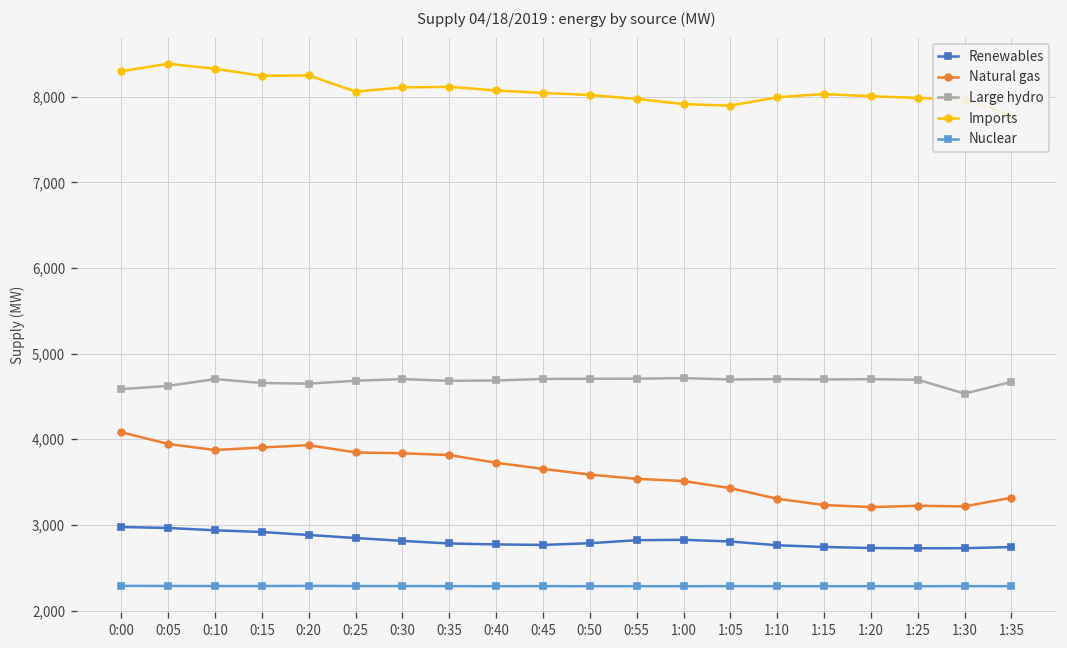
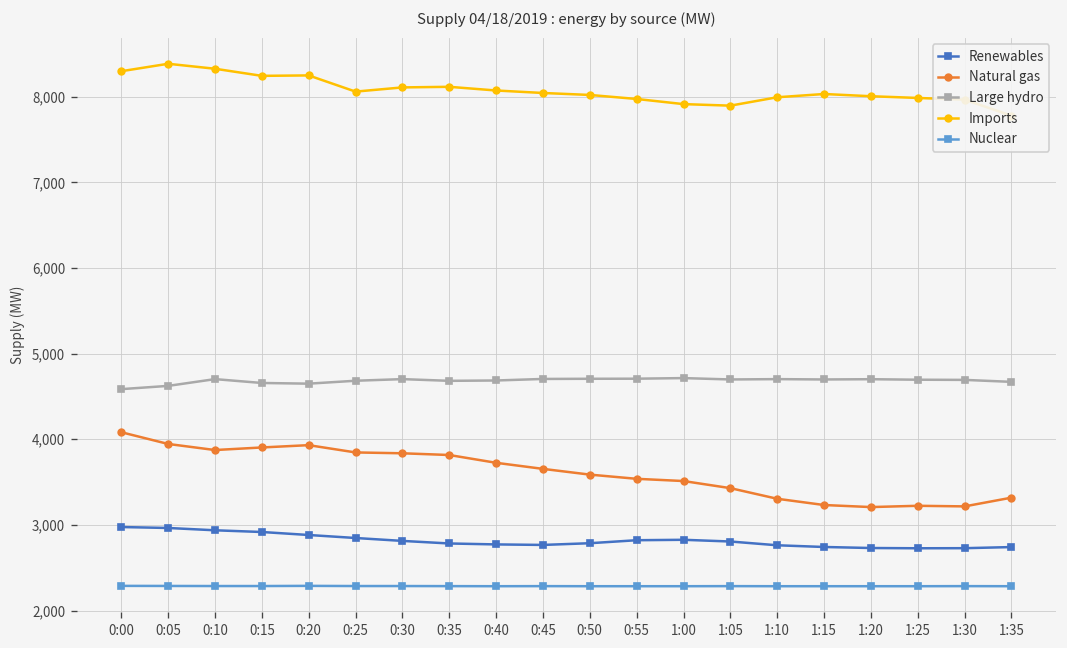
  {
    "Natural gas": {
      "0:00": "4,100",
      "0:05": "3,900",
      "0:10": "3,900",
      "0:15": "3,900",
      "0:20": "3,900",
      "0:25": "3,800",
      "0:30": "3,800",
      "0:35": "3,800",
      "0:40": "3,700",
      "0:45": "3,700",
      "0:50": "3,600",
      "0:55": "3,500",
      "1:00": "3,500",
      "1:05": "3,400",
      "1:10": "3,300",
      "1:15": "3,200",
      "1:20": "3,200",
      "1:25": "3,200",
      "1:30": "3,200",
      "1:35": "3,300"
    },
    "Large hydro": {
      "0:00": "4,600",
      "0:05": "4,600",
      "0:10": "4,700",
      "0:15": "4,700",
      "0:20": "4,600",
      "0:25": "4,700",
      "0:30": "4,700",
      "0:35": "4,700",
      "0:40": "4,700",
      "0:45": "4,700",
      "0:50": "4,700",
      "0:55": "4,700",
      "1:00": "4,700",
      "1:05": "4,700",
      "1:10": "4,700",
      "1:15": "4,700",
      "1:20": "4,700",
      "1:25": "4,700",
-     "1:30": "4,500",
+     "1:30": "4,700",
      "1:35": "4,700"
    },
    "Imports": {
      "0:00": "8,300",
      "0:05": "8,400",
      "0:10": "8,300",
      "0:15": "8,200",
      "0:20": "8,200",
      "0:25": "8,100",
      "0:30": "8,100",
      "0:35": "8,100",
      "0:40": "8,100",
      "0:45": "8,000",
      "0:50": "8,000",
      "0:55": "8,000",
      "1:00": "7,900",
      "1:05": "7,900",
      "1:10": "8,000",
      "1:15": "8,000",
      "1:20": "8,000",
      "1:25": "8,000"
    }
  }
